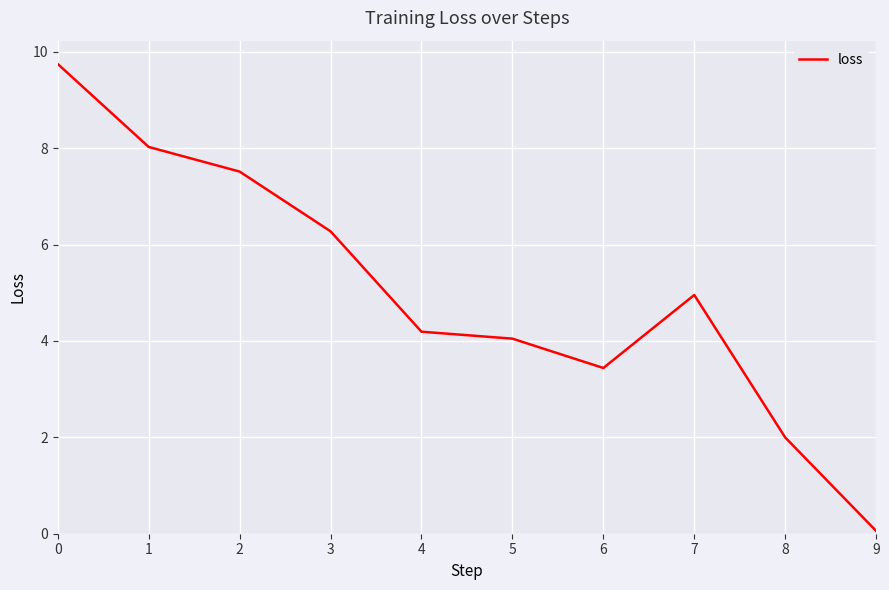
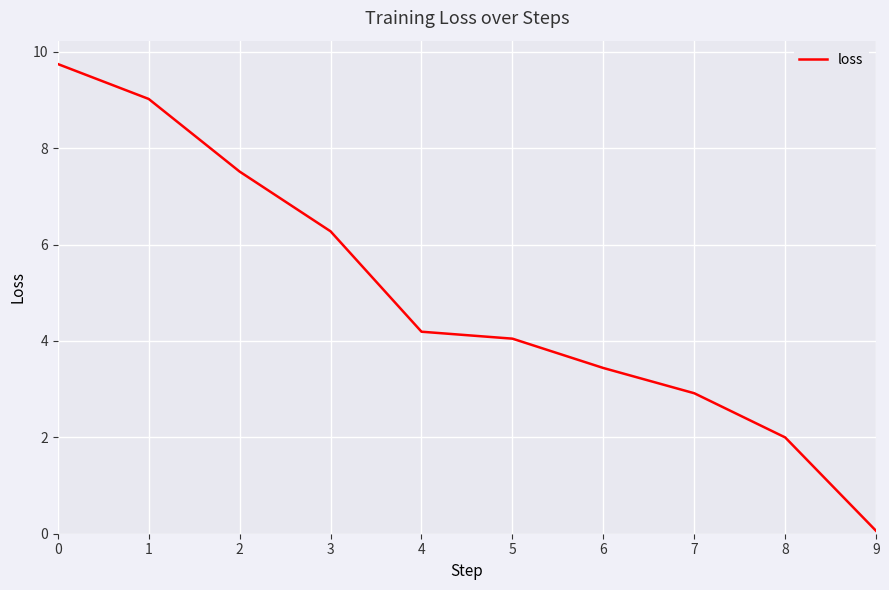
  {
    "0": 9.7,
-   "1": 8.0,
+   "1": 9.0,
    "2": 7.5,
    "3": 6.3,
    "4": 4.2,
    "5": 4.0,
    "6": 3.4,
-   "7": 5.0,
+   "7": 2.9,
    "8": 2.0,
    "9": 0.1
  }
